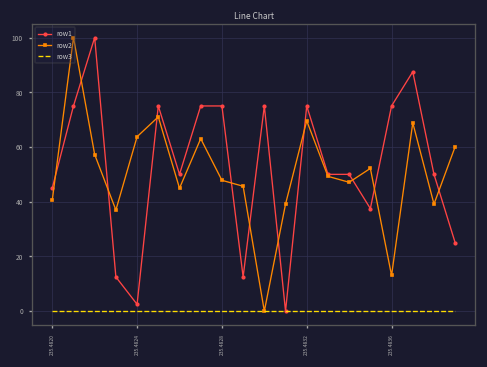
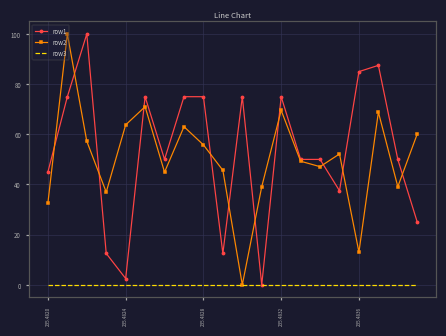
  {
    "row1": {
      "235.4820": 45,
      "235.4824": 2,
      "235.4828": 75,
      "235.4832": 75,
-     "235.4836": 75
+     "235.4836": 85
    },
    "row2": {
-     "235.4820": 41,
+     "235.4820": 33,
      "235.4824": 64,
-     "235.4828": 48,
+     "235.4828": 56,
      "235.4832": 70,
      "235.4836": 13
    },
    "row3": {
      "235.4820": 0,
      "235.4824": 0,
      "235.4828": 0,
      "235.4832": 0,
      "235.4836": 0
    }
  }
